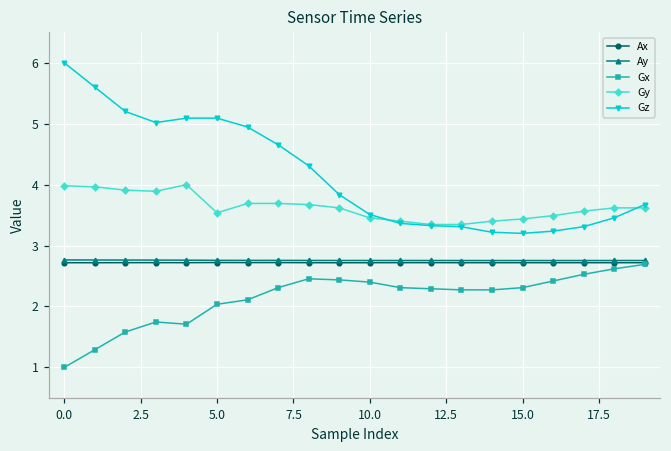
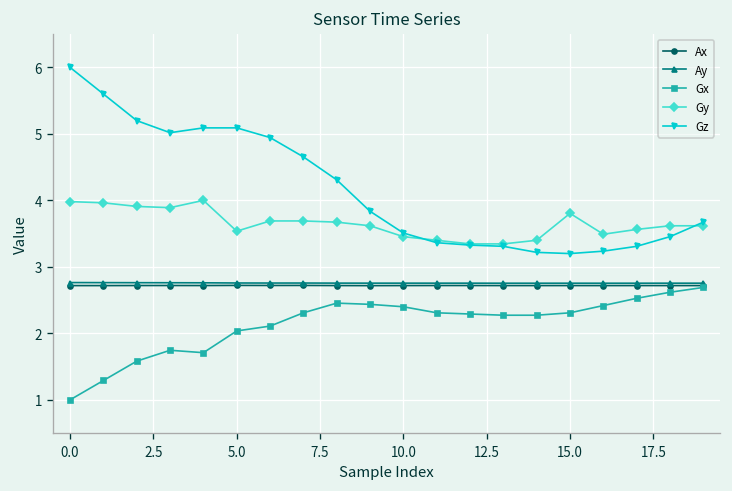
  {
    "Gy": {
      "0.0": 4.0,
      "5.0": 3.5,
      "10.0": 3.5,
-     "15.0": 3.4
+     "15.0": 3.8
    }
  }
